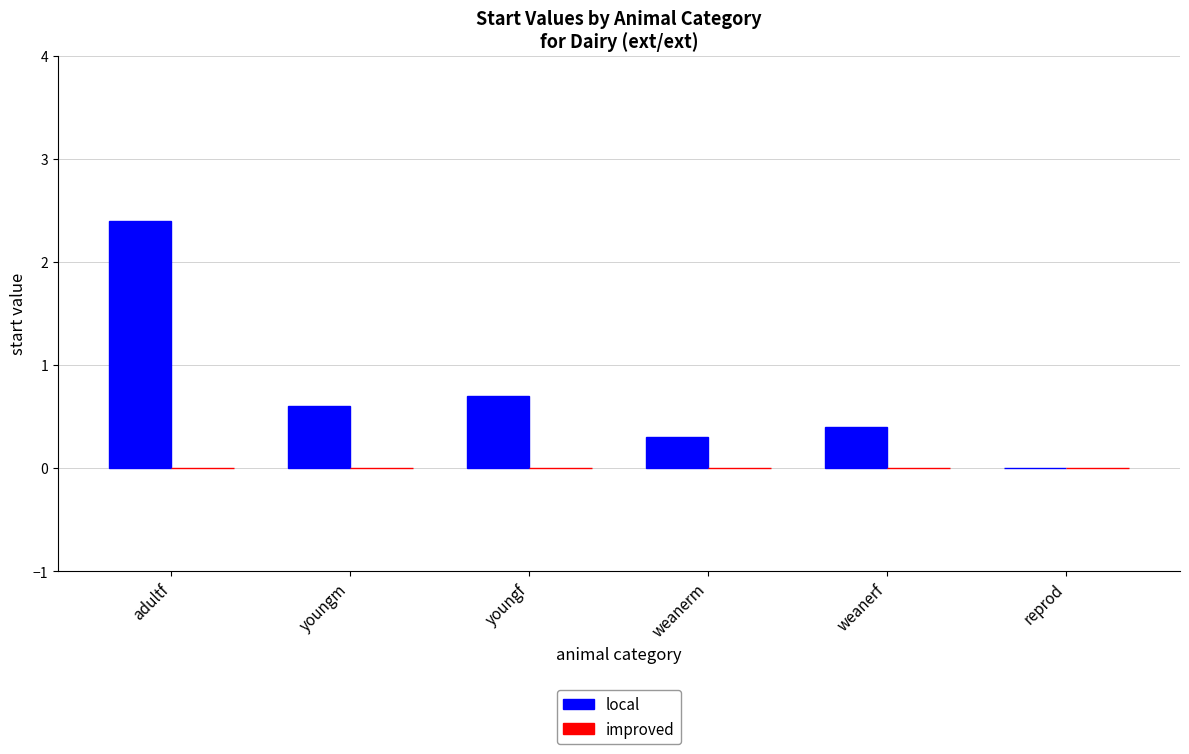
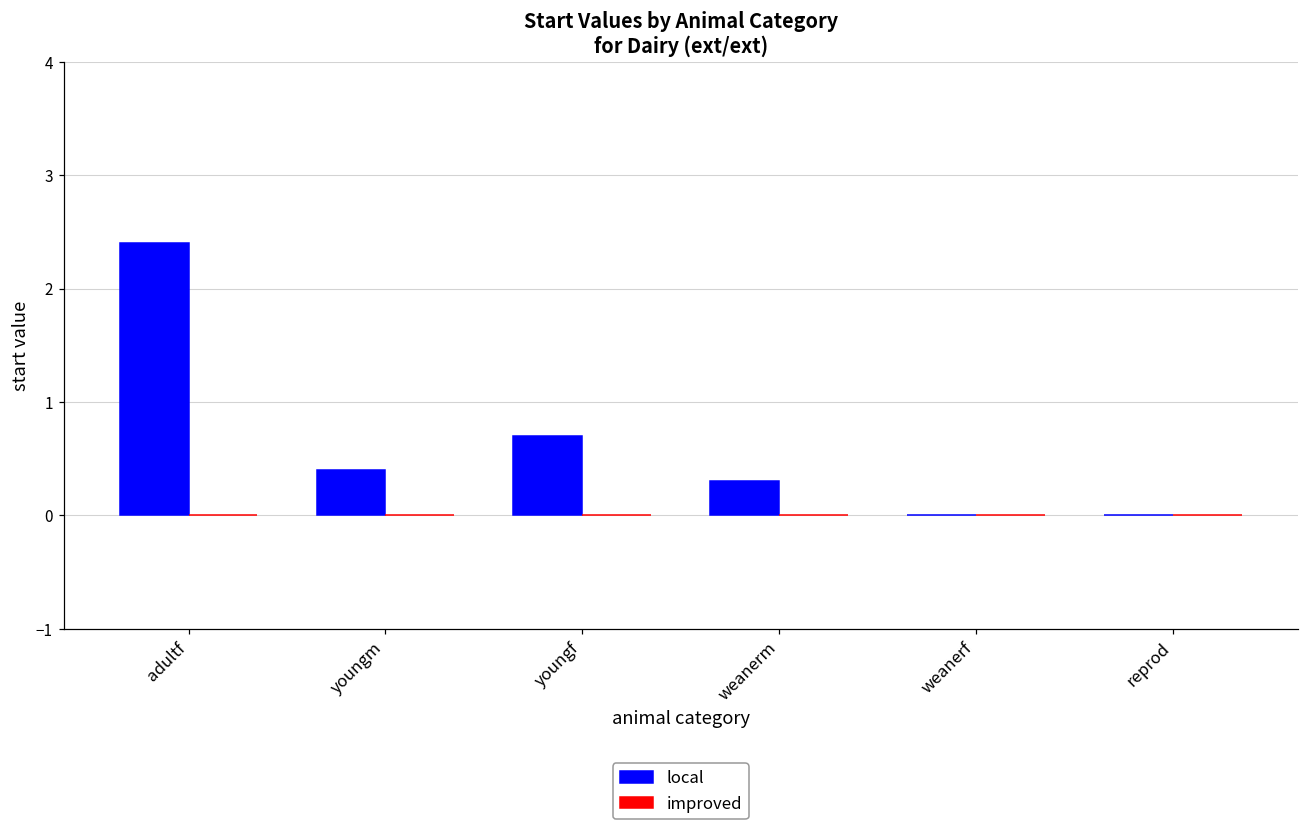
  {
    "local": {
      "adultf": 2.4,
-     "youngm": 0.6,
+     "youngm": 0.4,
      "youngf": 0.7,
      "weanerm": 0.3,
-     "weanerf": 0.4,
+     "weanerf": 0.0,
      "reprod": 0.0
    },
    "improved": {
      "adultf": 0.0,
      "youngm": 0.0,
      "youngf": 0.0,
      "weanerm": 0.0,
      "weanerf": 0.0,
      "reprod": 0.0
    }
  }
